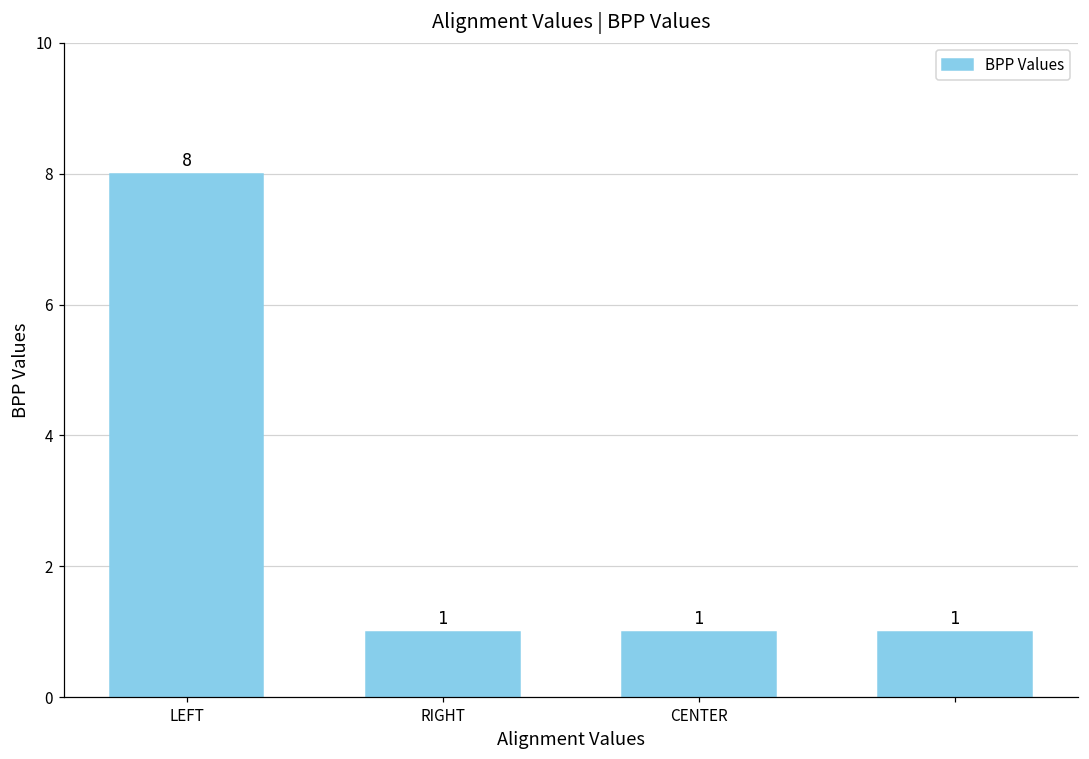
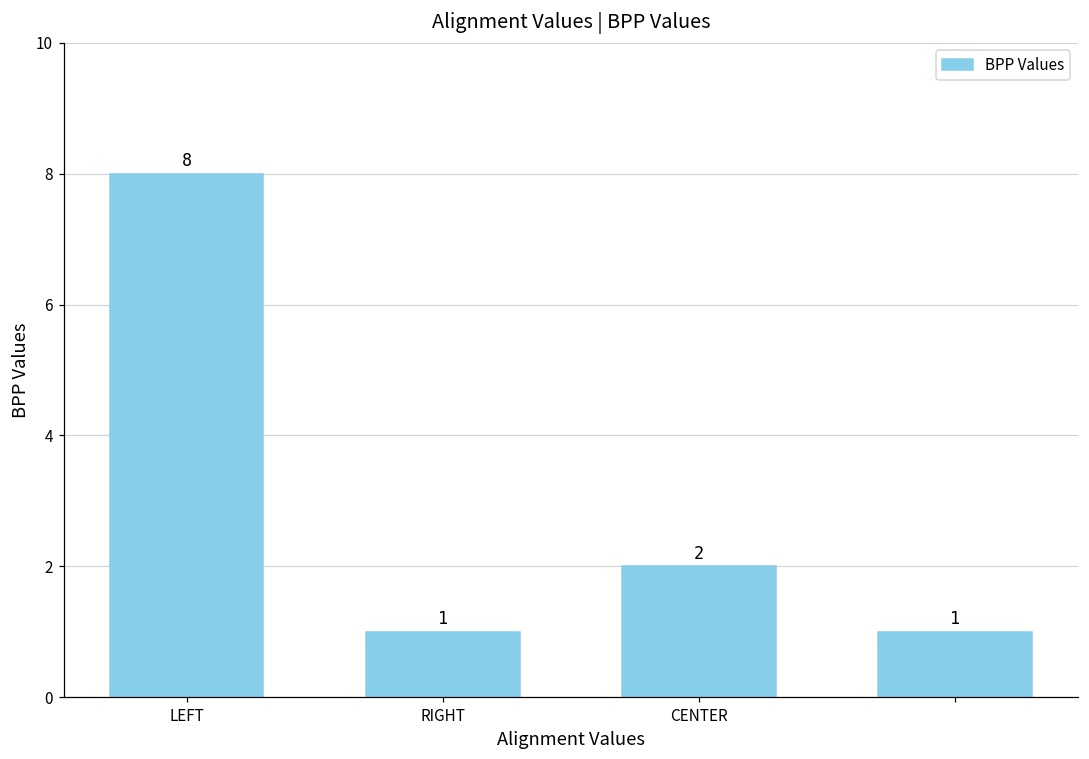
  {
    "LEFT": 8,
    "RIGHT": 1,
-   "CENTER": 1
+   "CENTER": 2
  }
